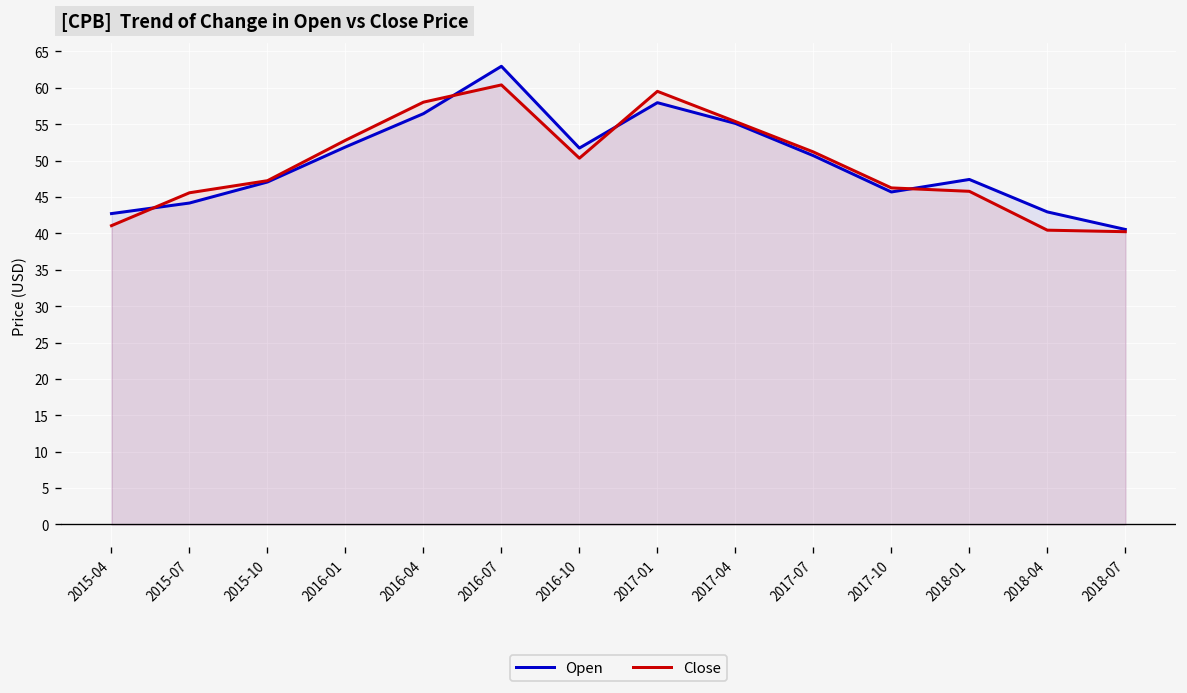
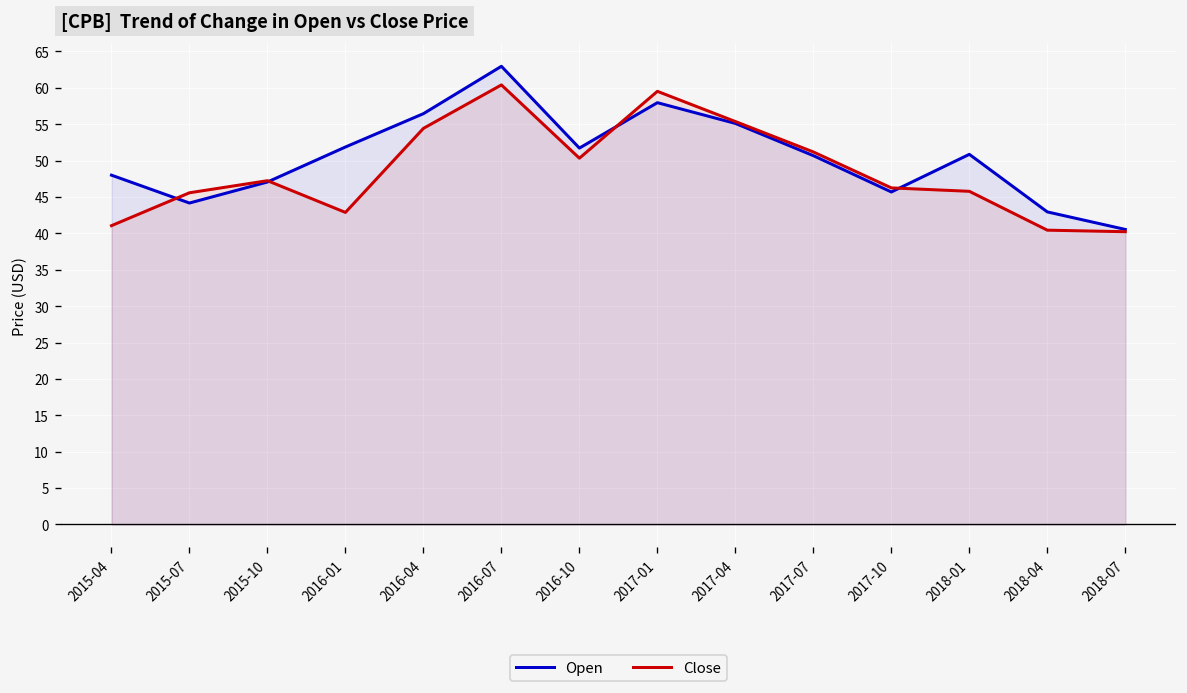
  {
    "Open": {
-     "2015-04": 43,
+     "2015-04": 48,
      "2015-07": 44,
      "2016-01": 52,
      "2016-04": 56,
      "2016-07": 63,
      "2016-10": 52,
      "2017-01": 58,
      "2017-07": 51,
      "2017-10": 46,
-     "2018-01": 47,
+     "2018-01": 51,
      "2018-04": 43
    },
    "Close": {
      "2015-04": 41,
      "2015-07": 46,
-     "2016-01": 53,
-     "2016-04": 58,
+     "2016-01": 43,
+     "2016-04": 54,
      "2016-07": 60,
      "2016-10": 50,
      "2017-01": 60,
      "2017-07": 51,
      "2017-10": 46,
      "2018-01": 46,
      "2018-04": 40
    }
  }
